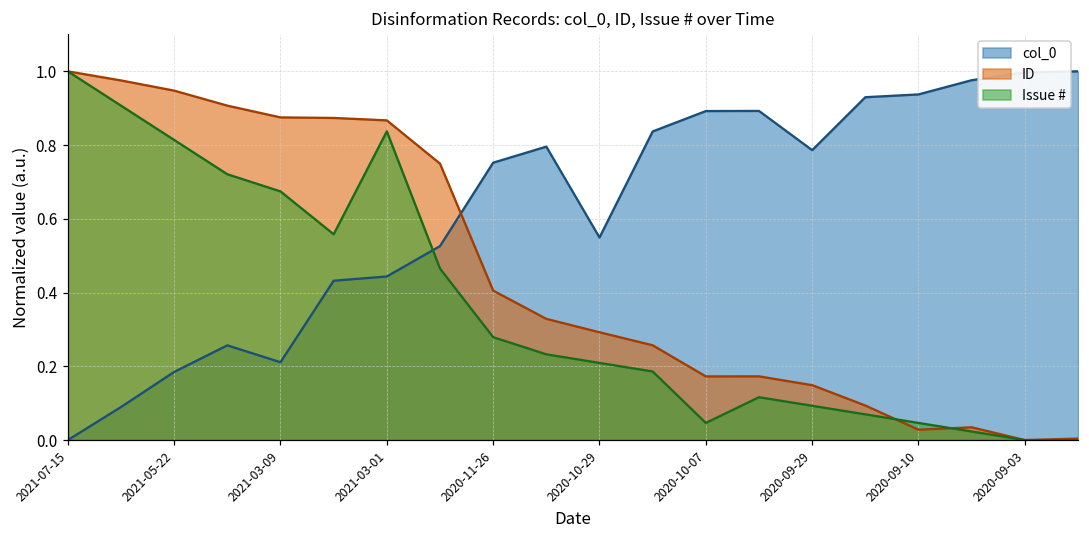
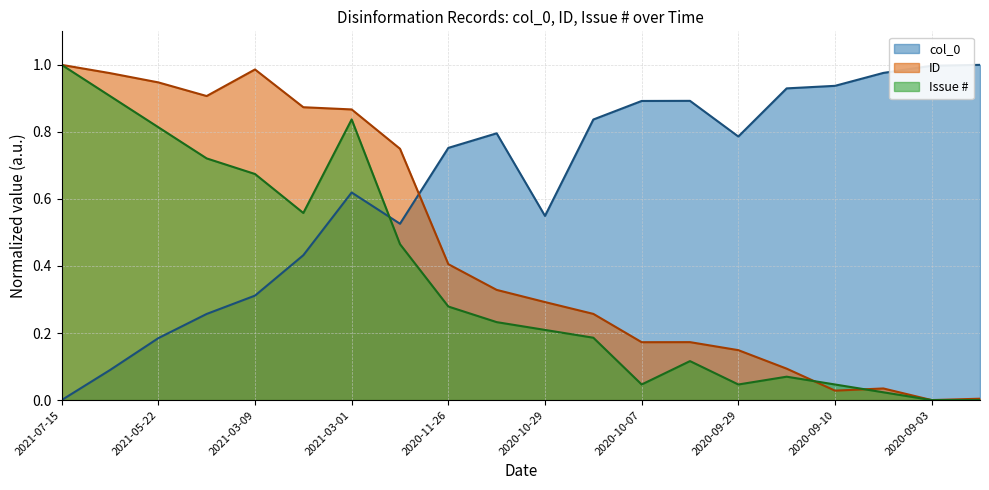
  {
    "col_0": {
      "2021-07-15": 0.00,
      "2021-05-22": 0.18,
-     "2021-03-09": 0.21,
-     "2021-03-01": 0.44,
+     "2021-03-09": 0.31,
+     "2021-03-01": 0.62,
      "2020-11-26": 0.75,
      "2020-10-29": 0.55,
      "2020-10-07": 0.89,
      "2020-09-29": 0.79,
      "2020-09-10": 0.94
    },
    "ID": {
      "2021-05-22": 0.95,
-     "2021-03-09": 0.88,
+     "2021-03-09": 0.99,
      "2021-03-01": 0.87,
      "2020-11-26": 0.41,
      "2020-10-29": 0.29,
      "2020-10-07": 0.17,
      "2020-09-29": 0.15,
      "2020-09-10": 0.03
    },
    "Issue #": {
      "2021-05-22": 0.81,
      "2021-03-09": 0.67,
      "2021-03-01": 0.84,
      "2020-11-26": 0.28,
      "2020-10-29": 0.21,
      "2020-10-07": 0.05,
-     "2020-09-29": 0.09,
+     "2020-09-29": 0.05,
      "2020-09-10": 0.05
    }
  }
